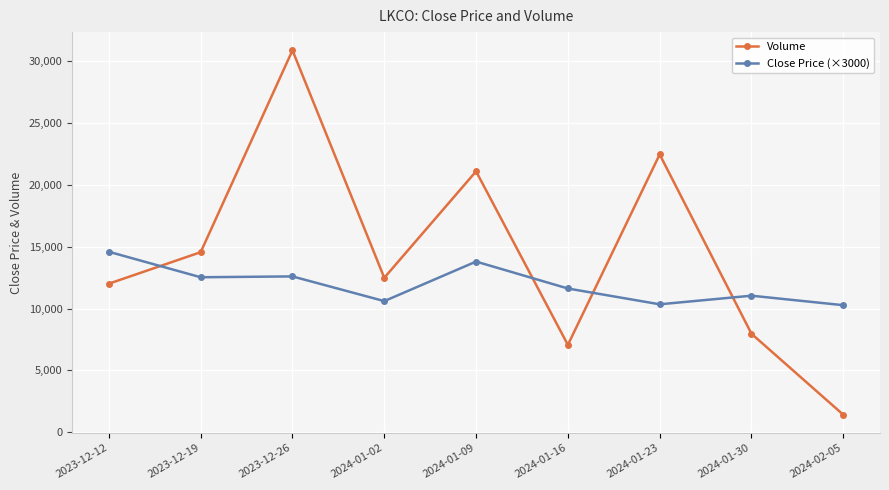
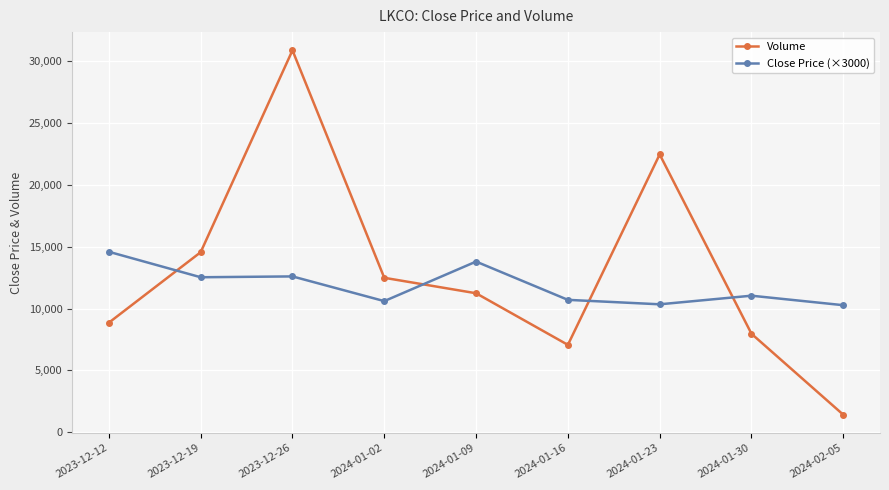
  {
    "Volume": {
-     "2023-12-12": "12,000",
+     "2023-12-12": "8,900",
      "2023-12-19": "14,600",
      "2023-12-26": "30,900",
      "2024-01-02": "12,500",
-     "2024-01-09": "21,100",
+     "2024-01-09": "11,200",
      "2024-01-16": "7,100",
      "2024-01-23": "22,500",
      "2024-01-30": "8,000",
      "2024-02-05": "1,400"
    },
    "Close Price (×3000)": {
      "2023-12-12": "14,600",
      "2023-12-19": "12,500",
      "2023-12-26": "12,600",
      "2024-01-02": "10,600",
      "2024-01-09": "13,800",
-     "2024-01-16": "11,600",
+     "2024-01-16": "10,700",
      "2024-01-23": "10,300",
      "2024-01-30": "11,000",
      "2024-02-05": "10,300"
    }
  }
